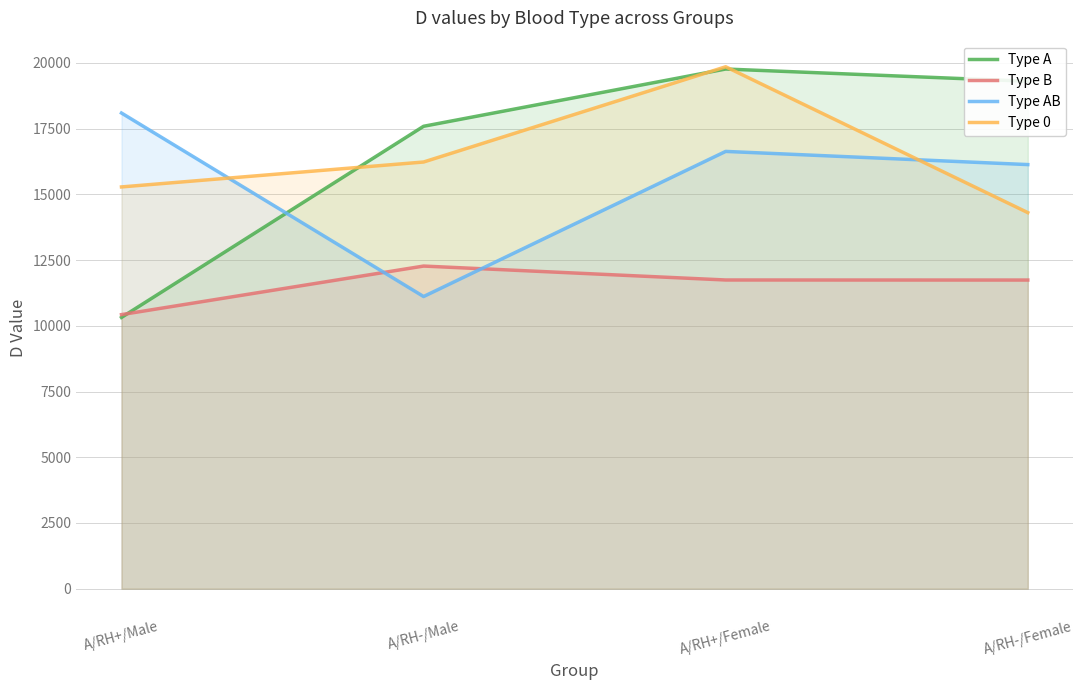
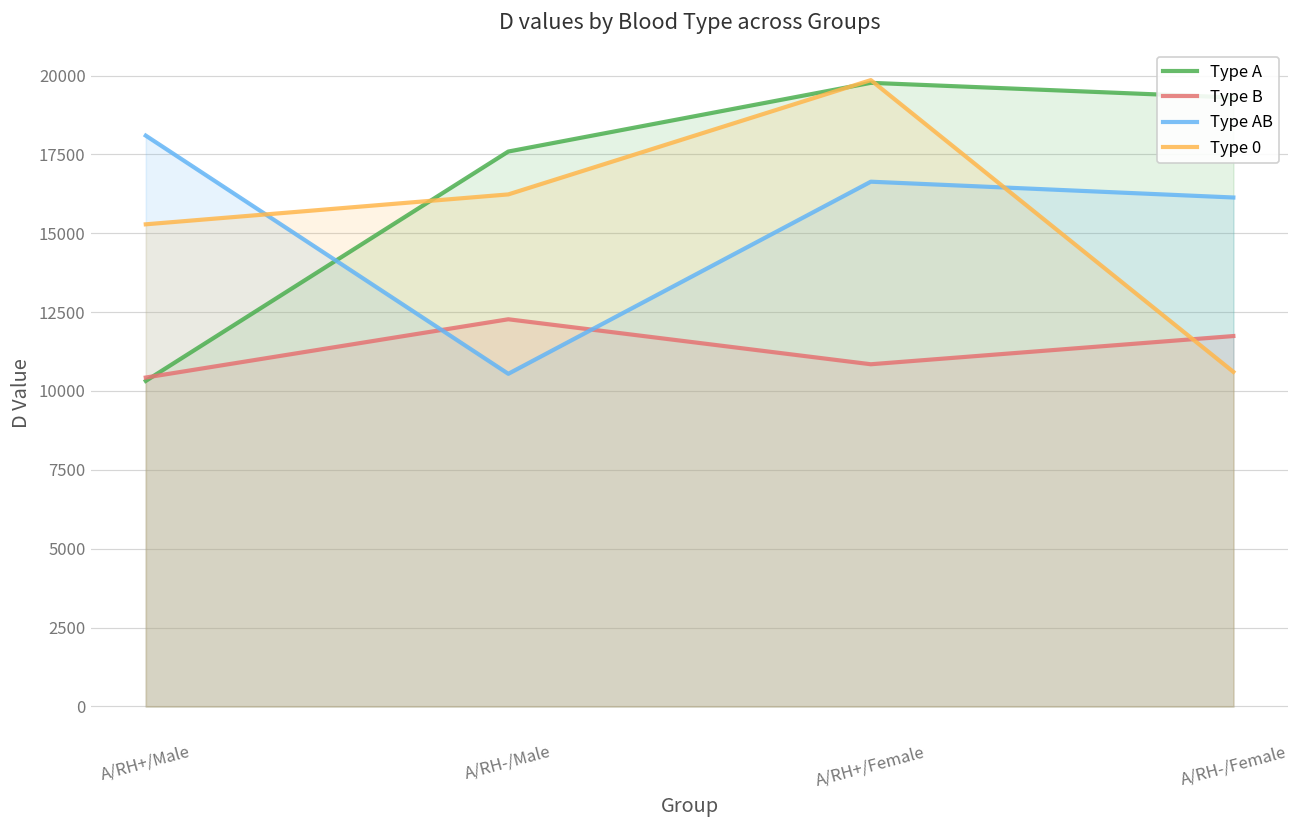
  {
    "Type A": {
      "A/RH+/Male": 10300,
      "A/RH-/Male": 17600
    },
    "Type B": {
      "A/RH+/Male": 10400,
      "A/RH-/Male": 12300,
-     "A/RH+/Female": 11700,
+     "A/RH+/Female": 10800,
      "A/RH-/Female": 11700
    },
    "Type AB": {
      "A/RH+/Male": 18100,
-     "A/RH-/Male": 11100,
+     "A/RH-/Male": 10500,
      "A/RH+/Female": 16600,
      "A/RH-/Female": 16100
    },
    "Type 0": {
      "A/RH+/Male": 15300,
      "A/RH-/Male": 16200,
-     "A/RH-/Female": 14300
+     "A/RH-/Female": 10600
    }
  }
